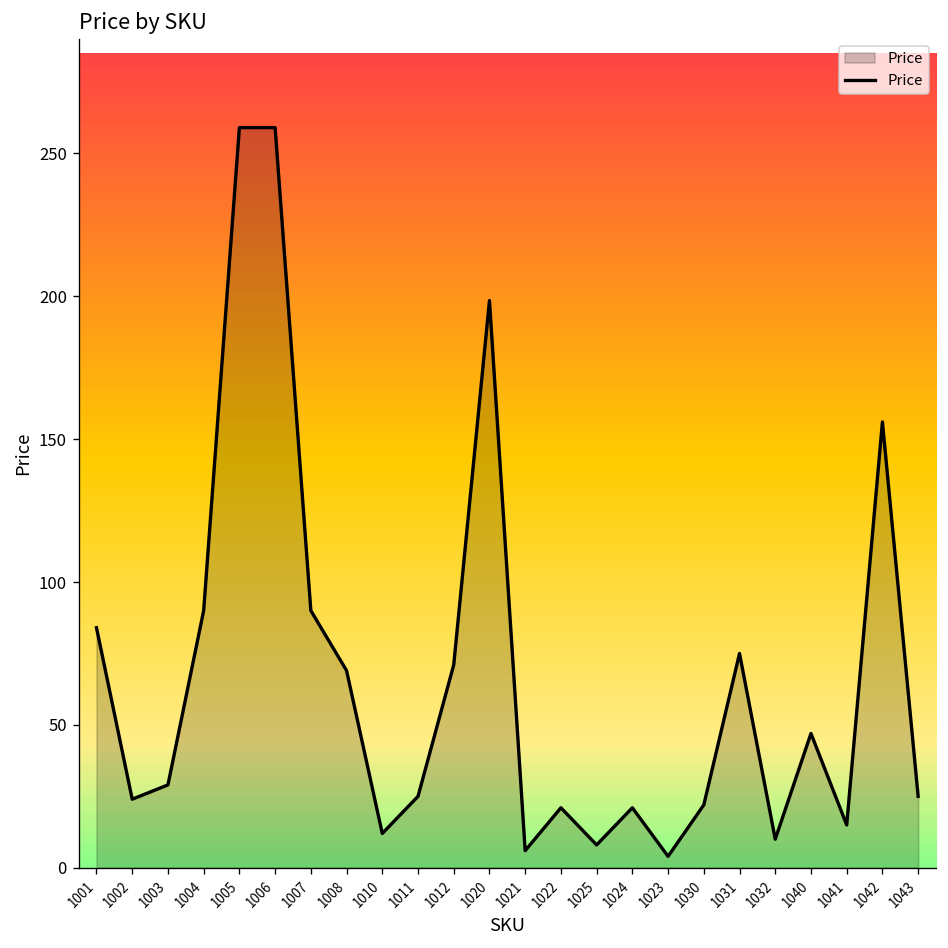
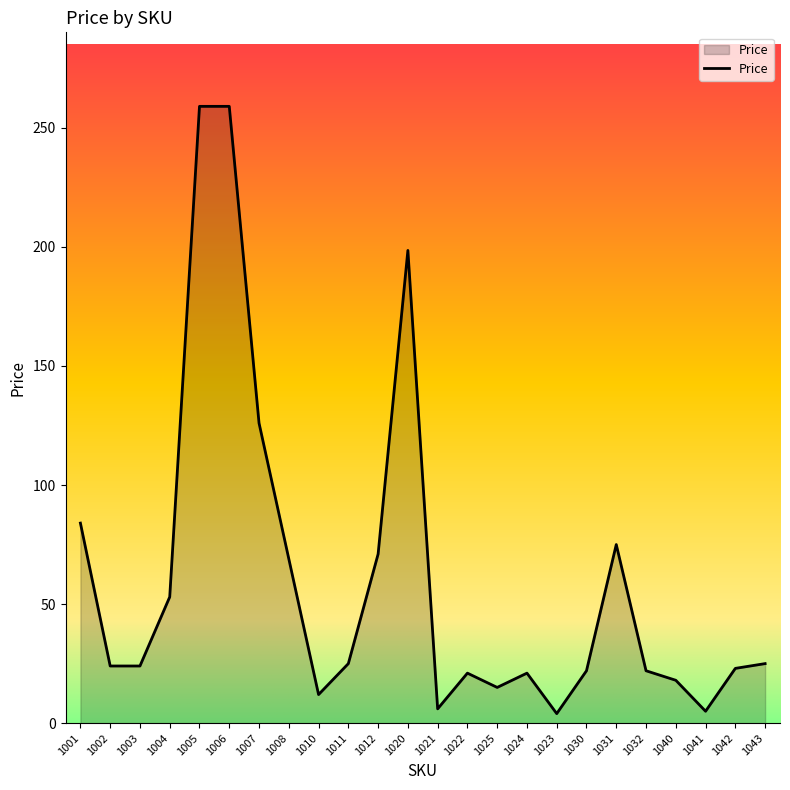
  {
    "1001": 84,
    "1002": 24,
-   "1003": 29,
-   "1004": 90,
+   "1003": 24,
+   "1004": 53,
    "1005": 259,
    "1006": 259,
-   "1007": 90,
+   "1007": 126,
    "1008": 69,
    "1010": 12,
    "1011": 25,
    "1012": 71,
    "1020": 199,
    "1021": 6,
    "1022": 21,
-   "1025": 8,
+   "1025": 15,
    "1024": 21,
    "1023": 4,
    "1030": 22,
    "1031": 75,
-   "1032": 10,
-   "1040": 47,
-   "1041": 15,
-   "1042": 156,
+   "1032": 22,
+   "1040": 18,
+   "1041": 5,
+   "1042": 23,
    "1043": 25
  }
